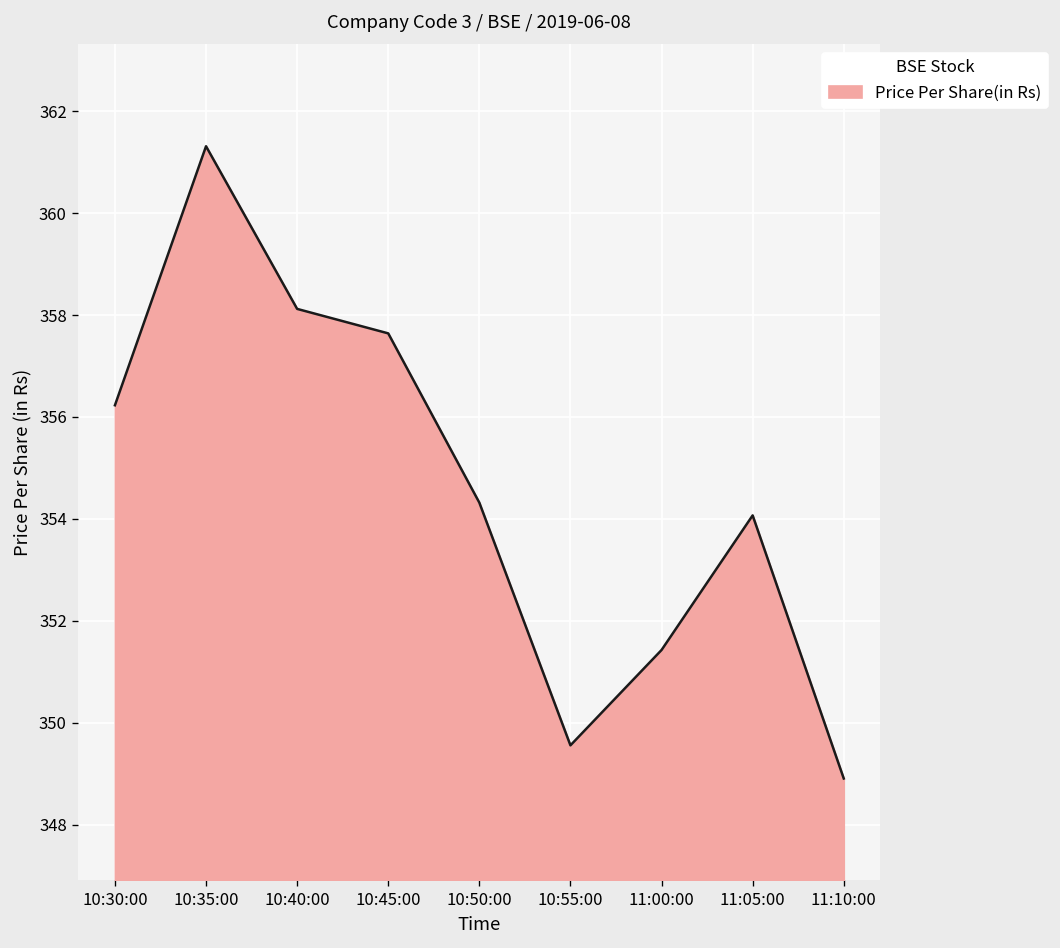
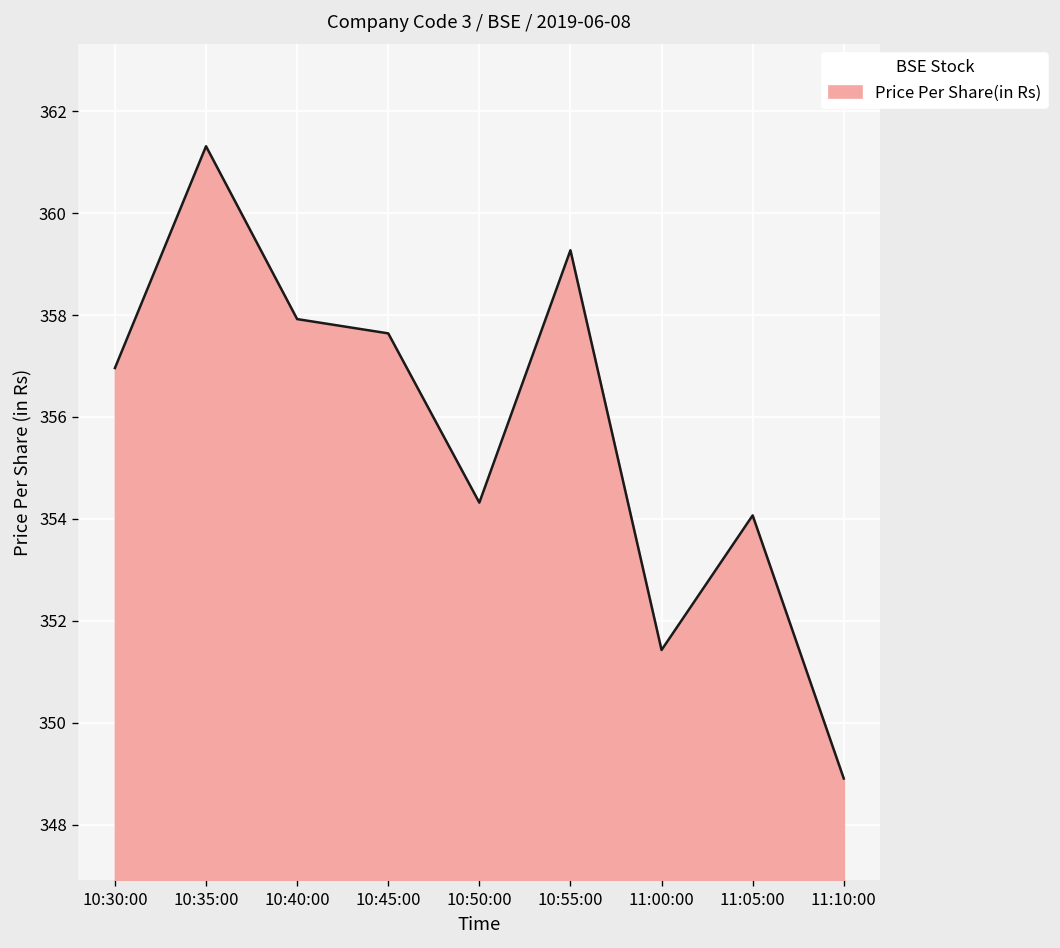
  {
-   "10:30:00": 356.2,
+   "10:30:00": 357.0,
    "10:35:00": 361.3,
-   "10:40:00": 358.1,
+   "10:40:00": 357.9,
    "10:45:00": 357.6,
    "10:50:00": 354.3,
-   "10:55:00": 349.6,
+   "10:55:00": 359.3,
    "11:00:00": 351.4,
    "11:05:00": 354.1,
    "11:10:00": 348.9
  }
